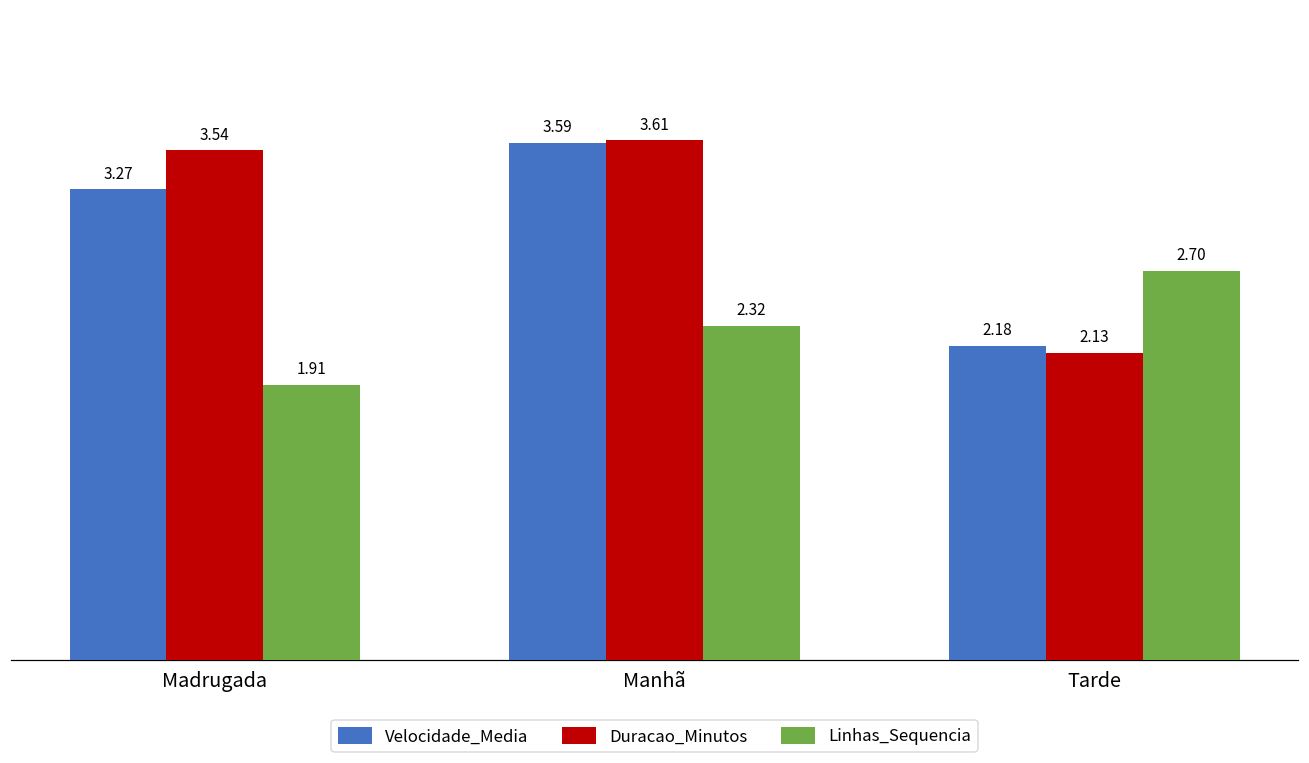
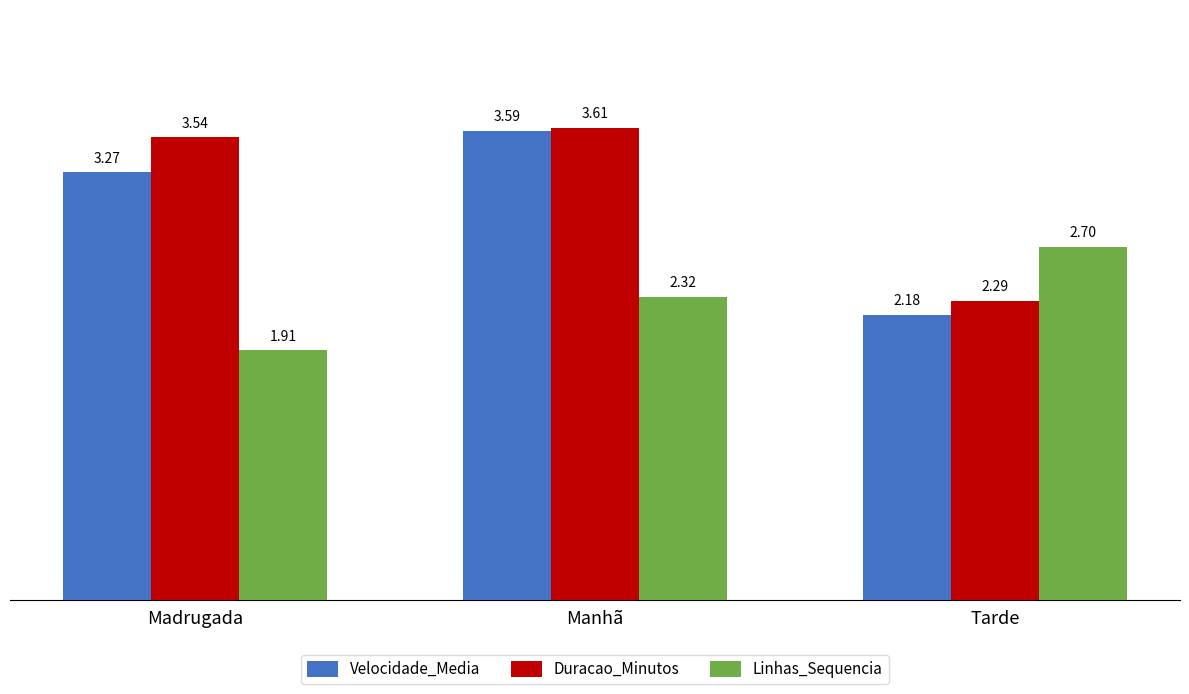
  {
    "Velocidade_Media": {
      "Madrugada": 3.27,
      "Manhã": 3.59,
      "Tarde": 2.18
    },
    "Duracao_Minutos": {
      "Madrugada": 3.54,
      "Manhã": 3.61,
-     "Tarde": 2.13
+     "Tarde": 2.29
    },
    "Linhas_Sequencia": {
      "Madrugada": 1.91,
      "Manhã": 2.32,
      "Tarde": 2.70
    }
  }
